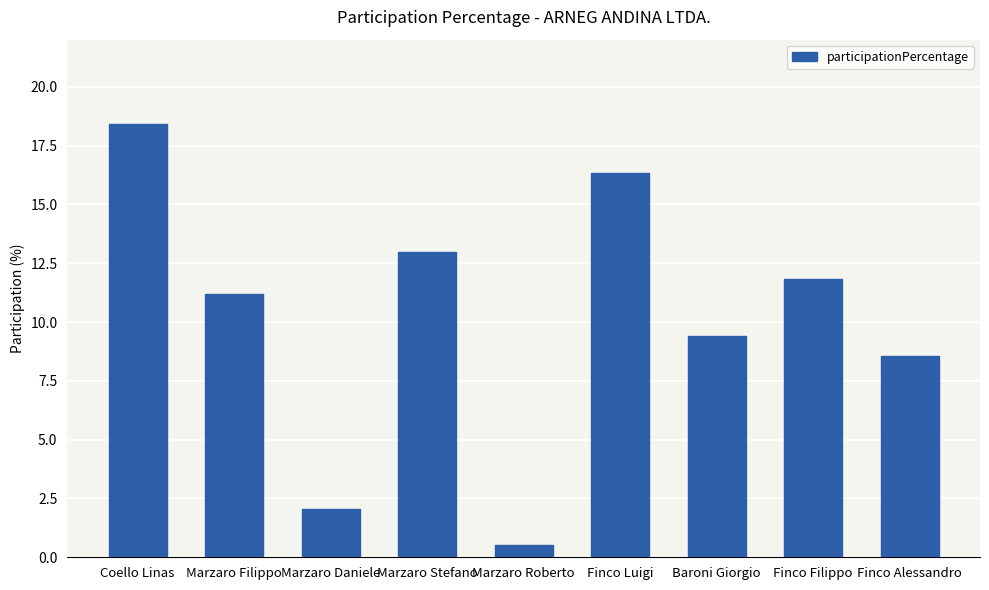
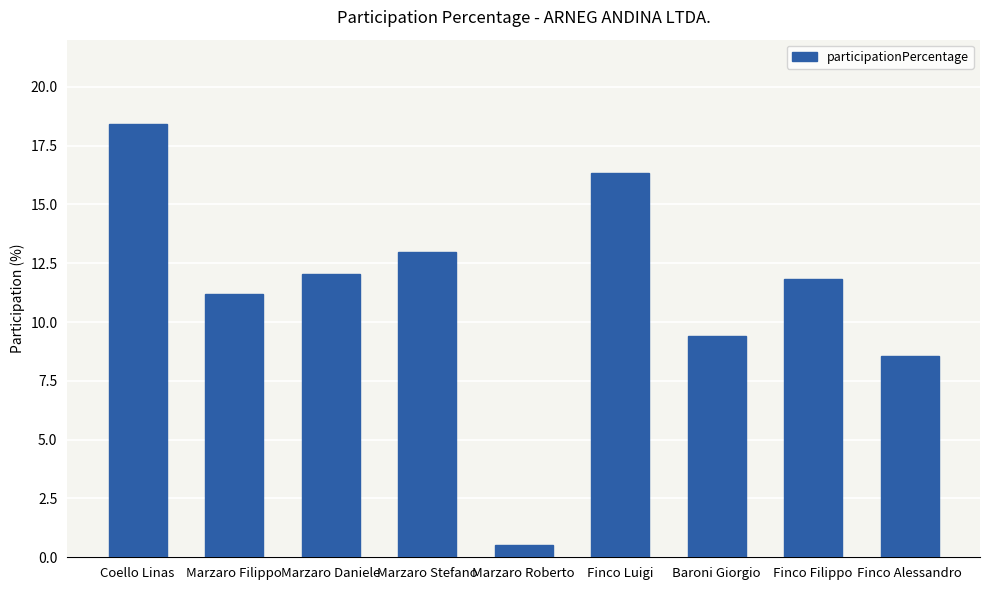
  {
    "Coello Linas": 18.4,
    "Marzaro Filippo": 11.2,
-   "Marzaro Daniele": 2.0,
+   "Marzaro Daniele": 12.1,
    "Marzaro Stefano": 13.0,
    "Marzaro Roberto": 0.5,
    "Finco Luigi": 16.3,
    "Baroni Giorgio": 9.4,
    "Finco Filippo": 11.8,
    "Finco Alessandro": 8.6
  }
